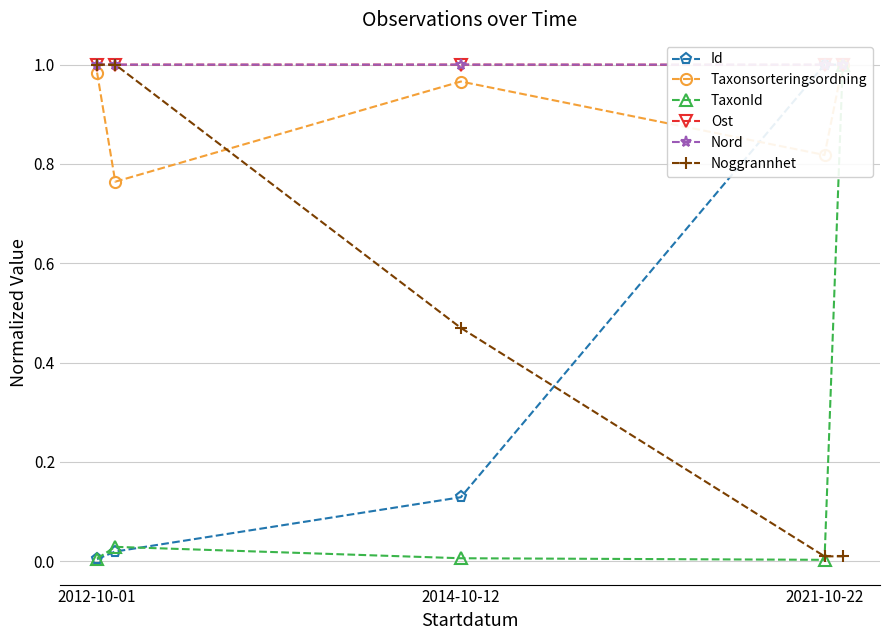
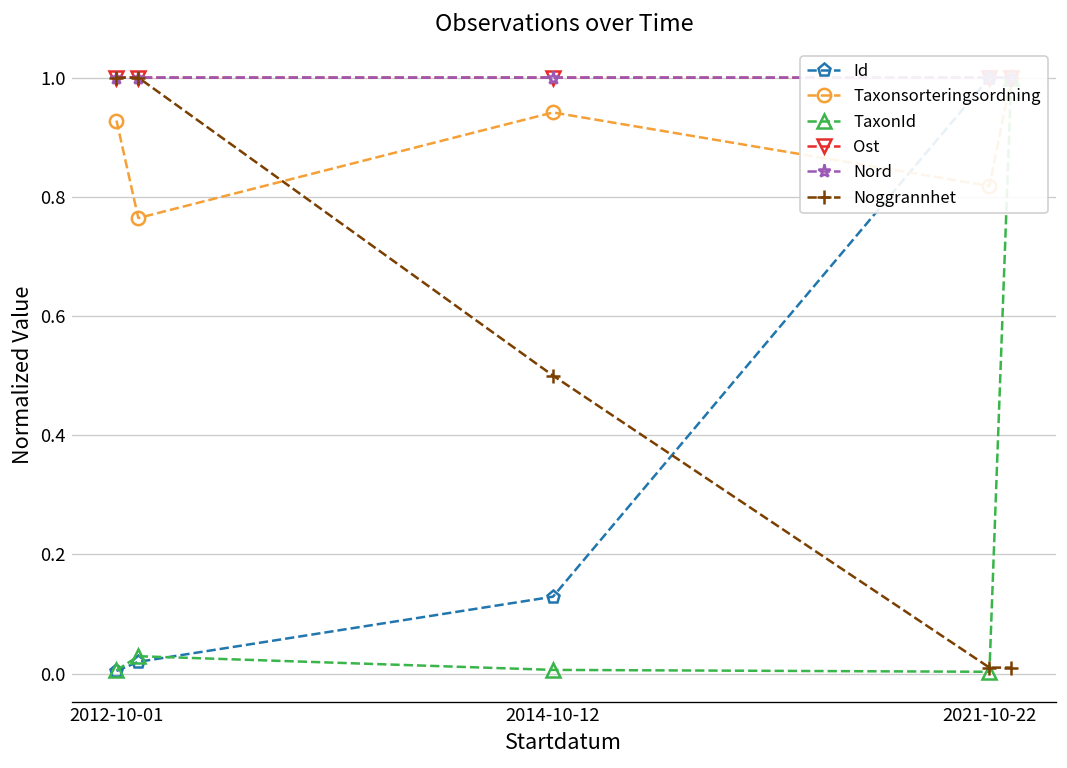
  {
    "Id": {
      "2014-10-12": 0.13
    },
    "Taxonsorteringsordning": {
-     "2012-10-01": 0.98,
-     "2014-10-12": 0.97
+     "2012-10-01": 0.93,
+     "2014-10-12": 0.94
    },
    "TaxonId": {
      "2014-10-12": 0.01,
      "2021-10-22": 0.00
    },
    "Nord": {
      "2014-10-12": 1.00
    },
    "Noggrannhet": {
-     "2014-10-12": 0.47,
+     "2014-10-12": 0.50,
      "2021-10-22": 0.01
    }
  }
